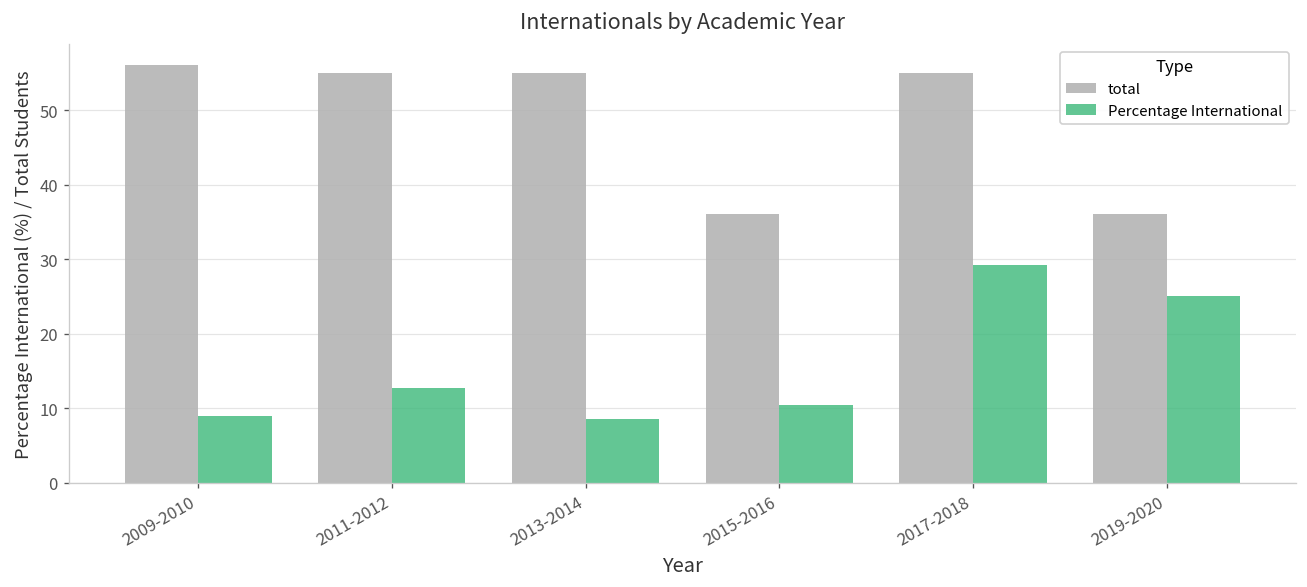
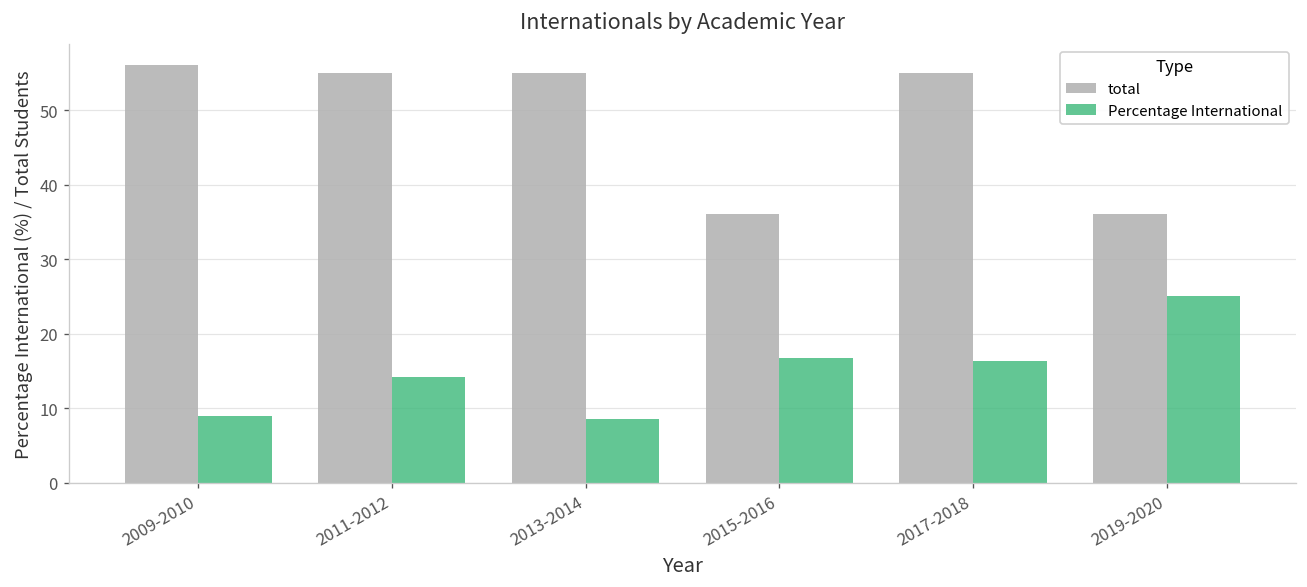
  {
    "total": {
      "2009-2010": 56,
      "2011-2012": 55,
      "2013-2014": 55,
      "2015-2016": 36,
      "2017-2018": 55,
      "2019-2020": 36
    },
    "Percentage International": {
      "2009-2010": 9,
-     "2011-2012": 13,
+     "2011-2012": 14,
      "2013-2014": 9,
-     "2015-2016": 10,
-     "2017-2018": 29,
+     "2015-2016": 17,
+     "2017-2018": 16,
      "2019-2020": 25
    }
  }
